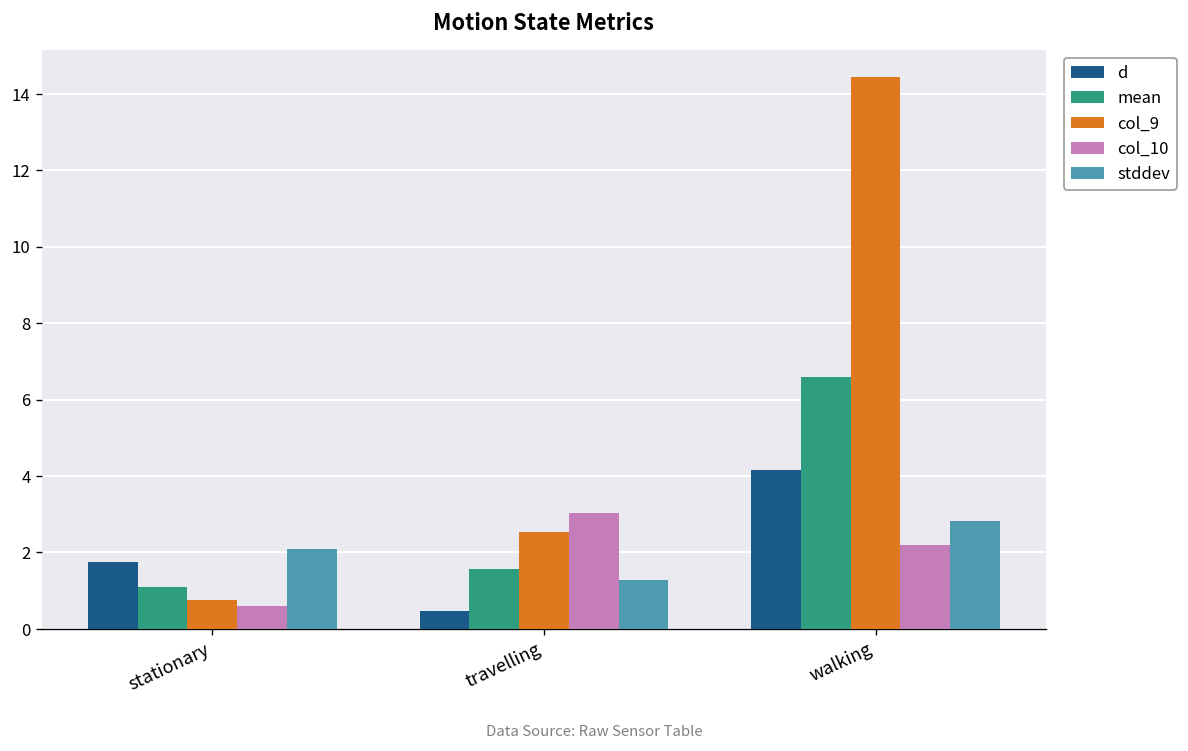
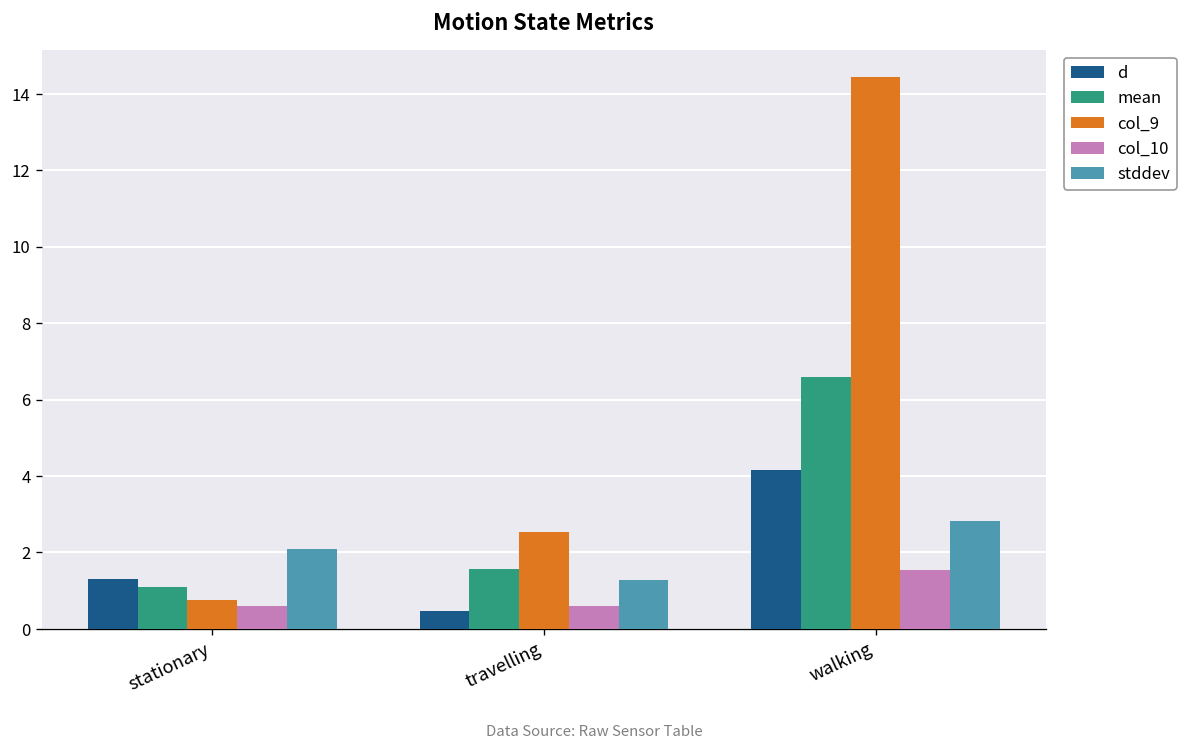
  {
    "d": {
-     "stationary": 1.8,
+     "stationary": 1.3,
      "travelling": 0.5,
      "walking": 4.1
    },
    "col_9": {
      "stationary": 0.8,
      "travelling": 2.5,
      "walking": 14.4
    },
    "col_10": {
      "stationary": 0.6,
-     "travelling": 3.0,
-     "walking": 2.2
+     "travelling": 0.6,
+     "walking": 1.5
    }
  }
